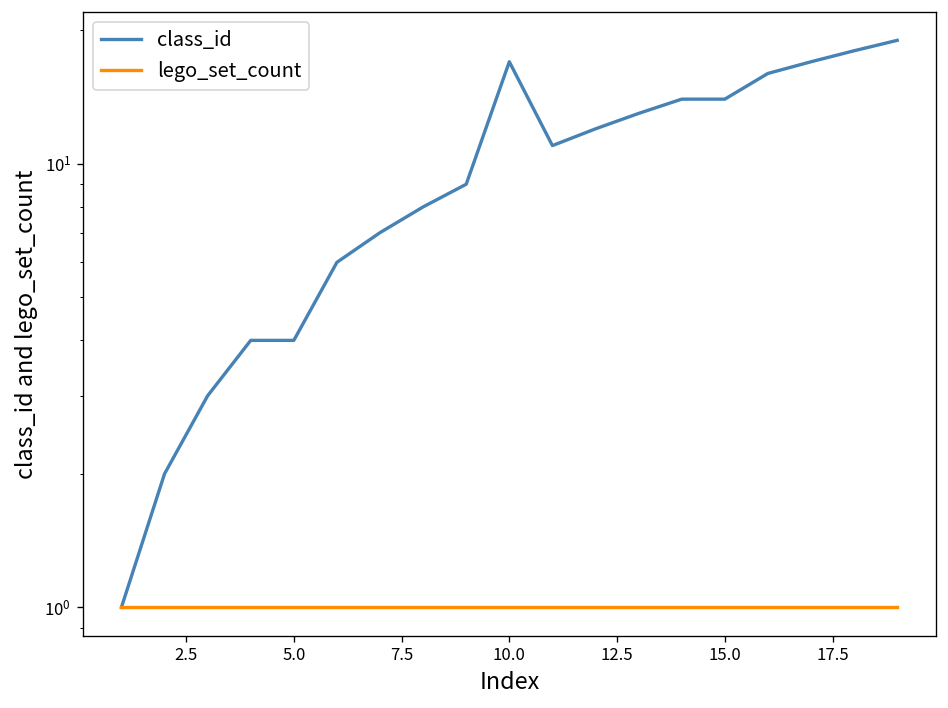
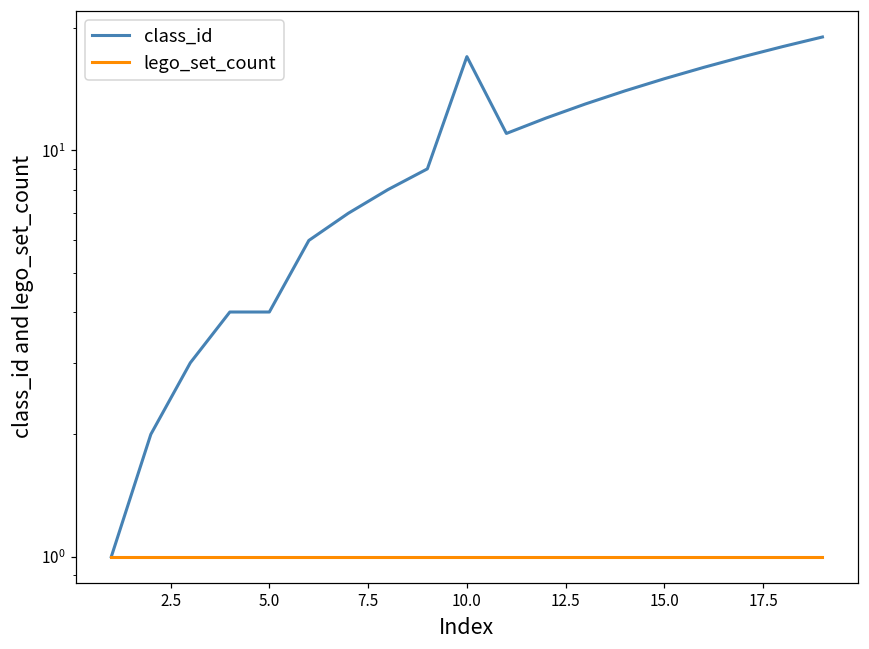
  {
    "class_id": {
      "5.0": 4,
      "10.0": 17,
-     "15.0": 14
+     "15.0": 15
    },
    "lego_set_count": {
      "5.0": 1,
      "10.0": 1,
      "15.0": 1
    }
  }
